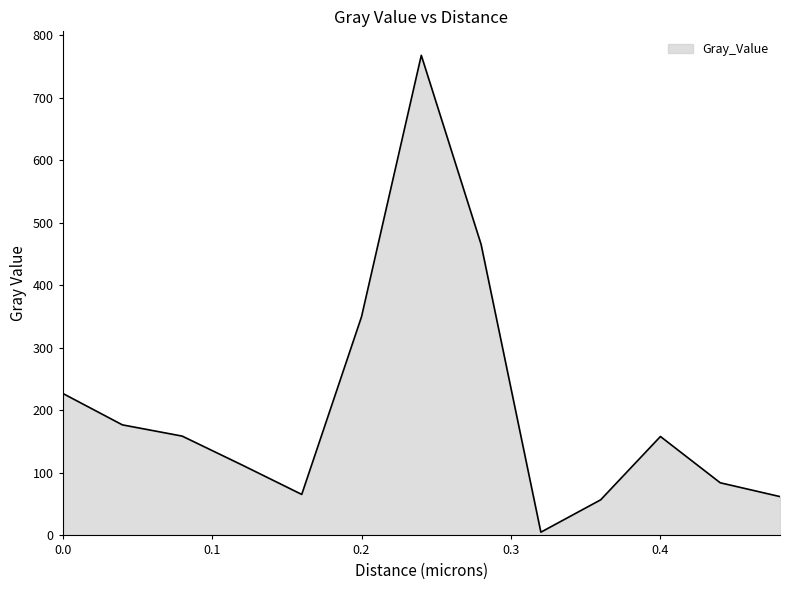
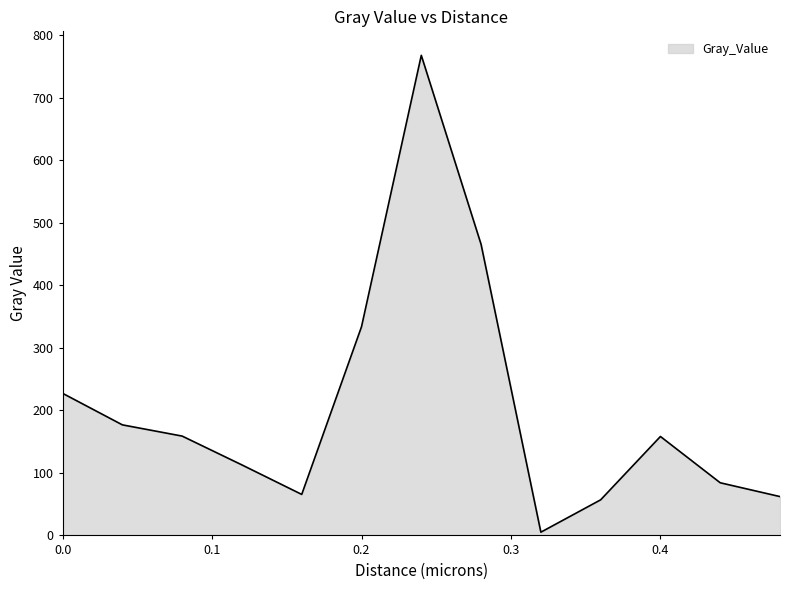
  {
    "0.0": 230,
-   "0.2": 350,
+   "0.2": 330,
    "0.4": 160
  }
